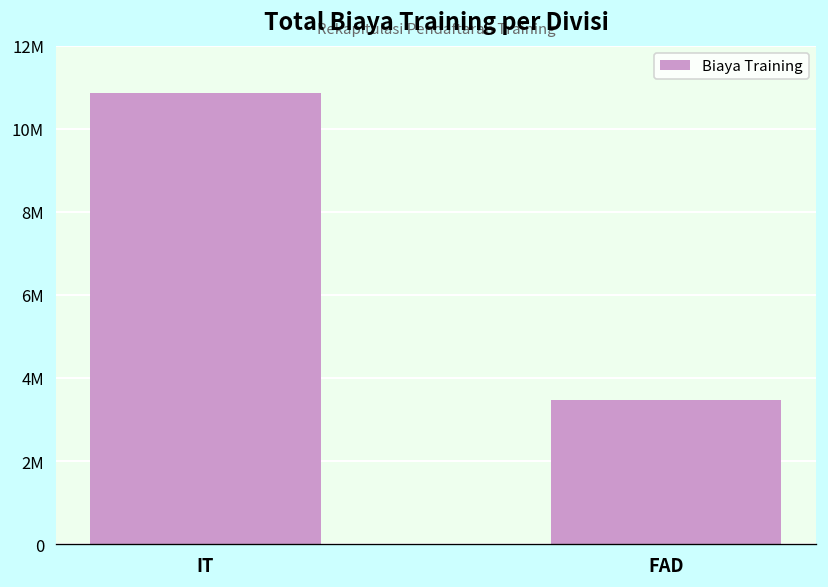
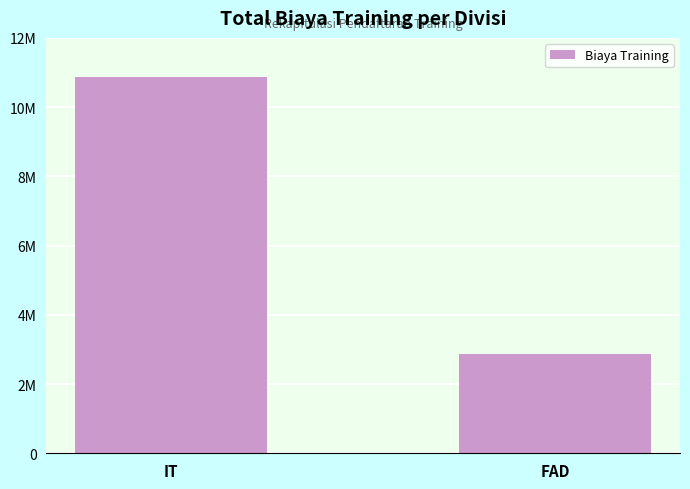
  {
    "IT": 10900000,
-   "FAD": 3500000
+   "FAD": 2900000
  }
